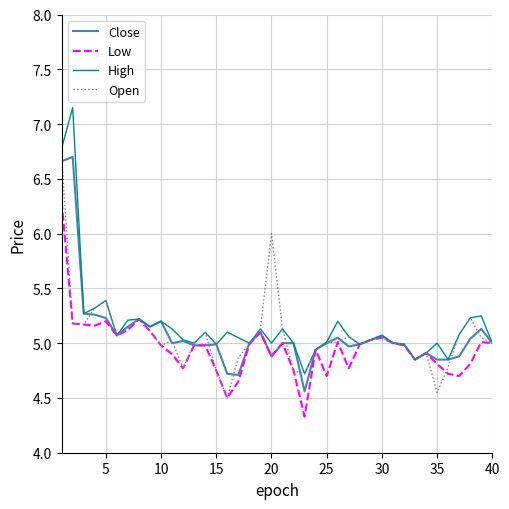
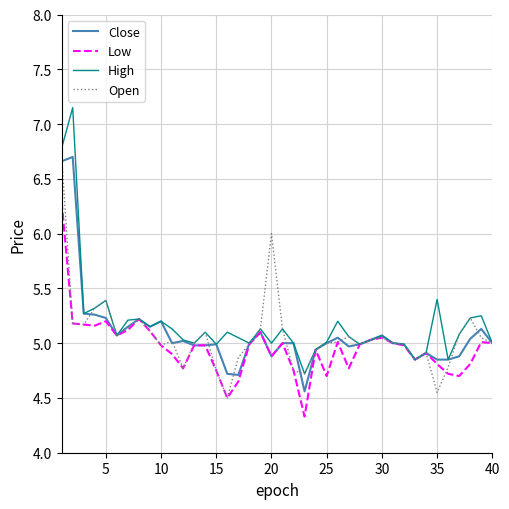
  {
    "Close": {
      "5": 5.23,
      "35": 4.85
    },
    "Low": {
      "5": 5.2,
      "25": 4.7,
      "35": 4.8
    },
    "High": {
      "20": 5.0,
-     "35": 5.0
+     "35": 5.4
    },
    "Open": {
      "20": 6.0,
      "35": 4.55
    }
  }
